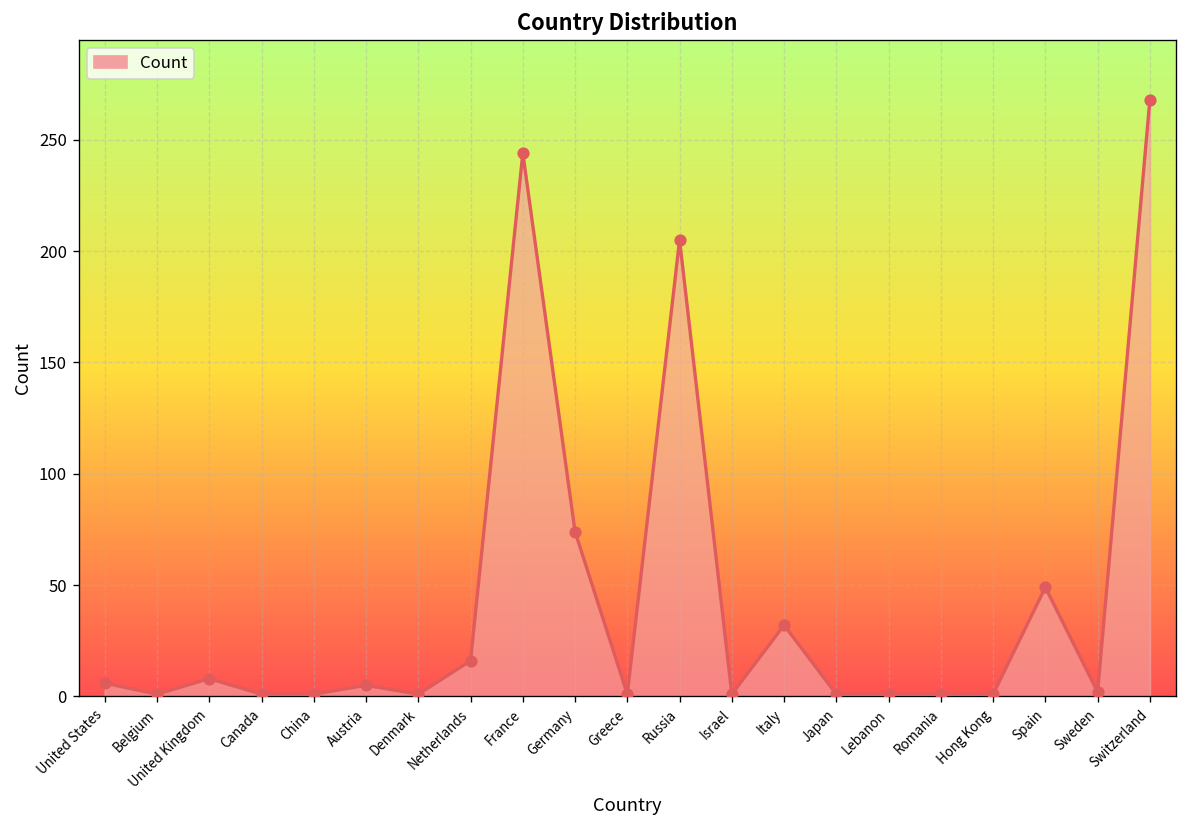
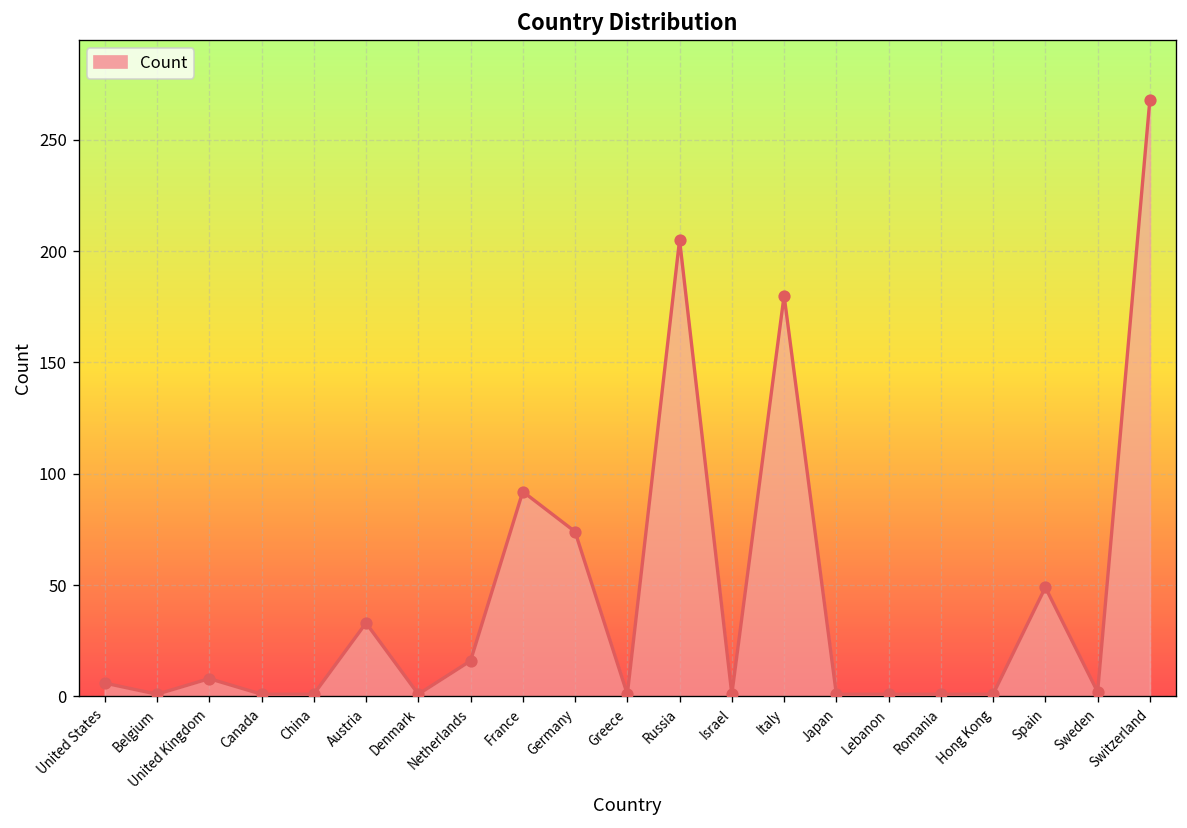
  {
    "United States": 6,
    "Belgium": 1,
    "United Kingdom": 8,
    "Canada": 1,
    "China": 1,
-   "Austria": 5,
+   "Austria": 33,
    "Denmark": 1,
    "Netherlands": 16,
-   "France": 244,
+   "France": 92,
    "Germany": 74,
    "Greece": 1,
    "Russia": 205,
    "Israel": 1,
-   "Italy": 32,
+   "Italy": 180,
    "Japan": 1,
    "Lebanon": 1,
    "Romania": 1,
    "Hong Kong": 1,
    "Spain": 49,
    "Sweden": 2,
    "Switzerland": 268
  }
